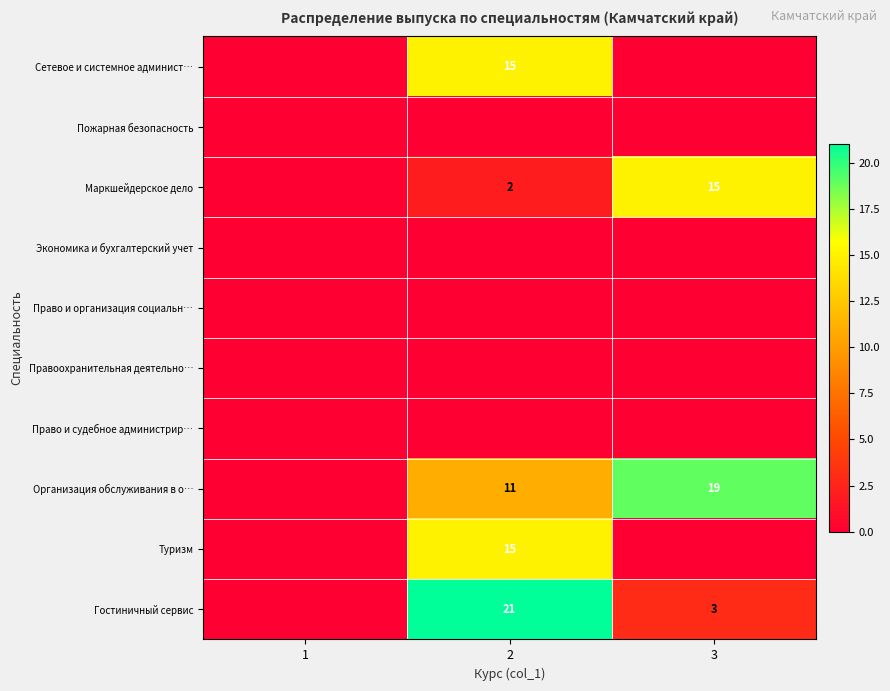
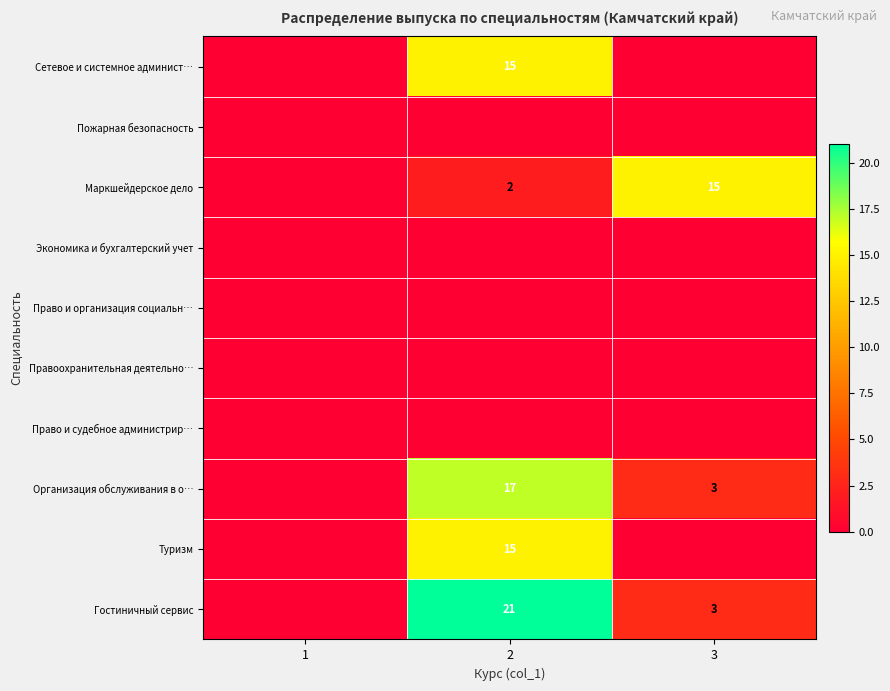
  {
    "Сетевое и системное админист…": {
      "2": 15
    },
    "Маркшейдерское дело": {
      "2": 2,
      "3": 15
    },
    "Организация обслуживания в о…": {
-     "2": 11,
-     "3": 19
+     "2": 17,
+     "3": 3
    },
    "Туризм": {
      "2": 15
    },
    "Гостиничный сервис": {
      "2": 21,
      "3": 3
    }
  }
